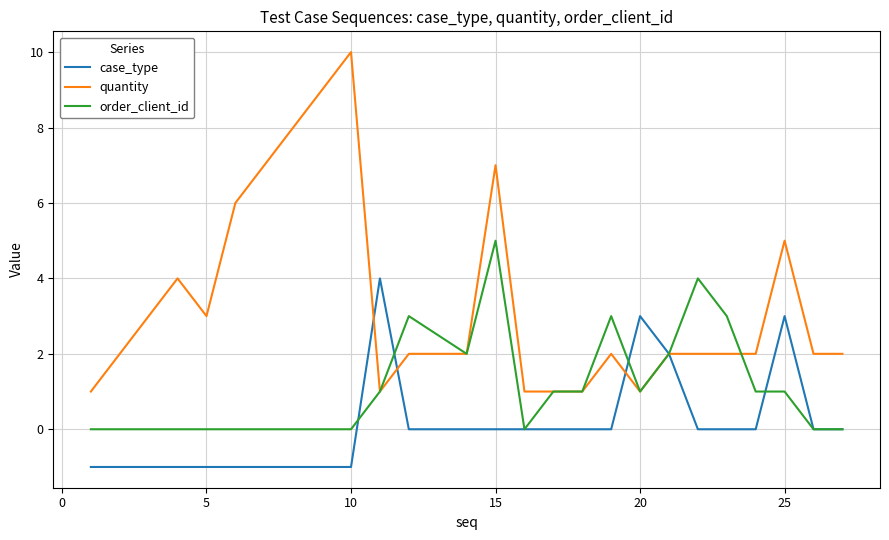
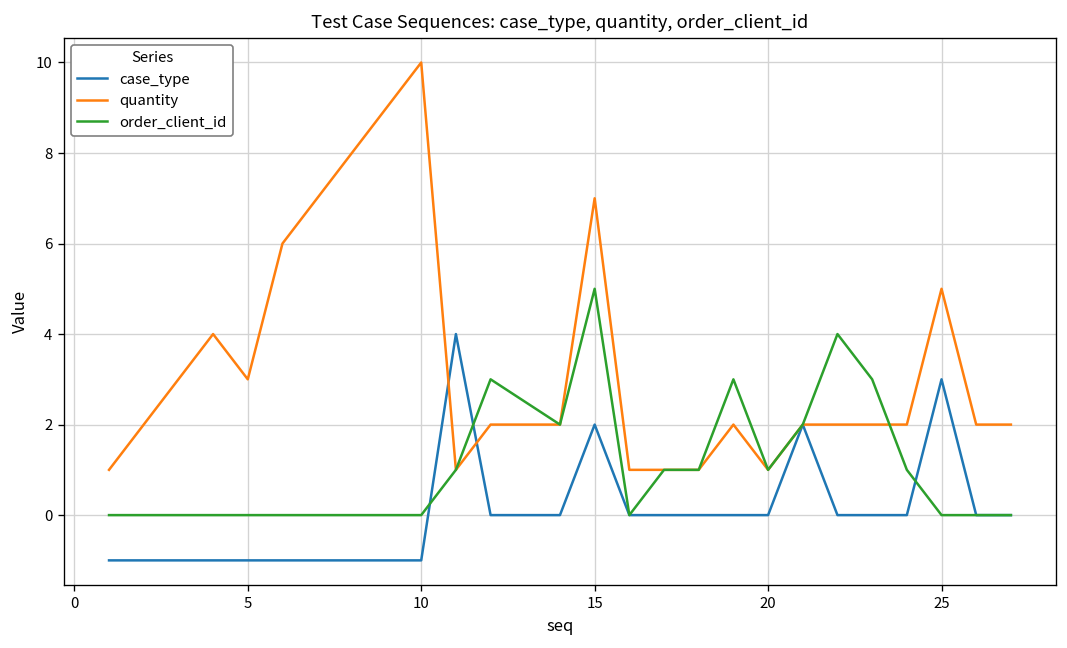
  {
    "case_type": {
      "5": -1,
      "10": -1,
-     "15": 0,
-     "20": 3,
+     "15": 2,
+     "20": 0,
      "25": 3
    },
    "quantity": {
      "5": 3,
      "10": 10,
      "15": 7,
      "25": 5
    },
    "order_client_id": {
      "5": 0,
      "10": 0,
      "15": 5,
-     "25": 1
+     "25": 0
    }
  }
